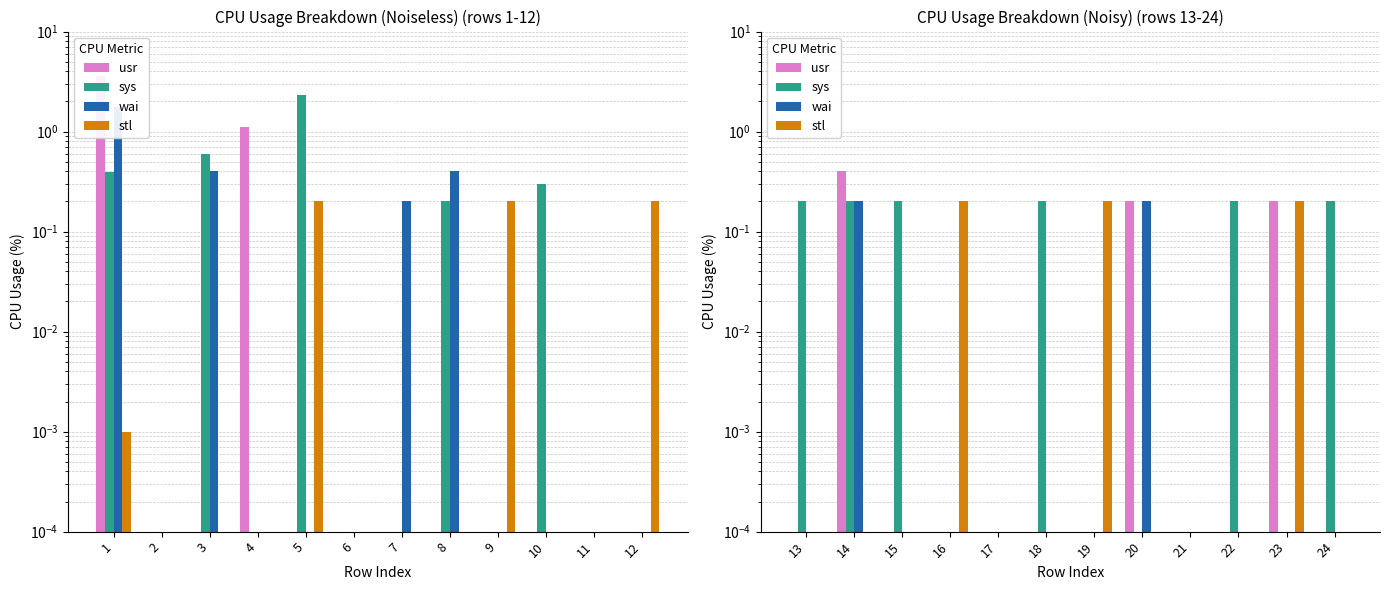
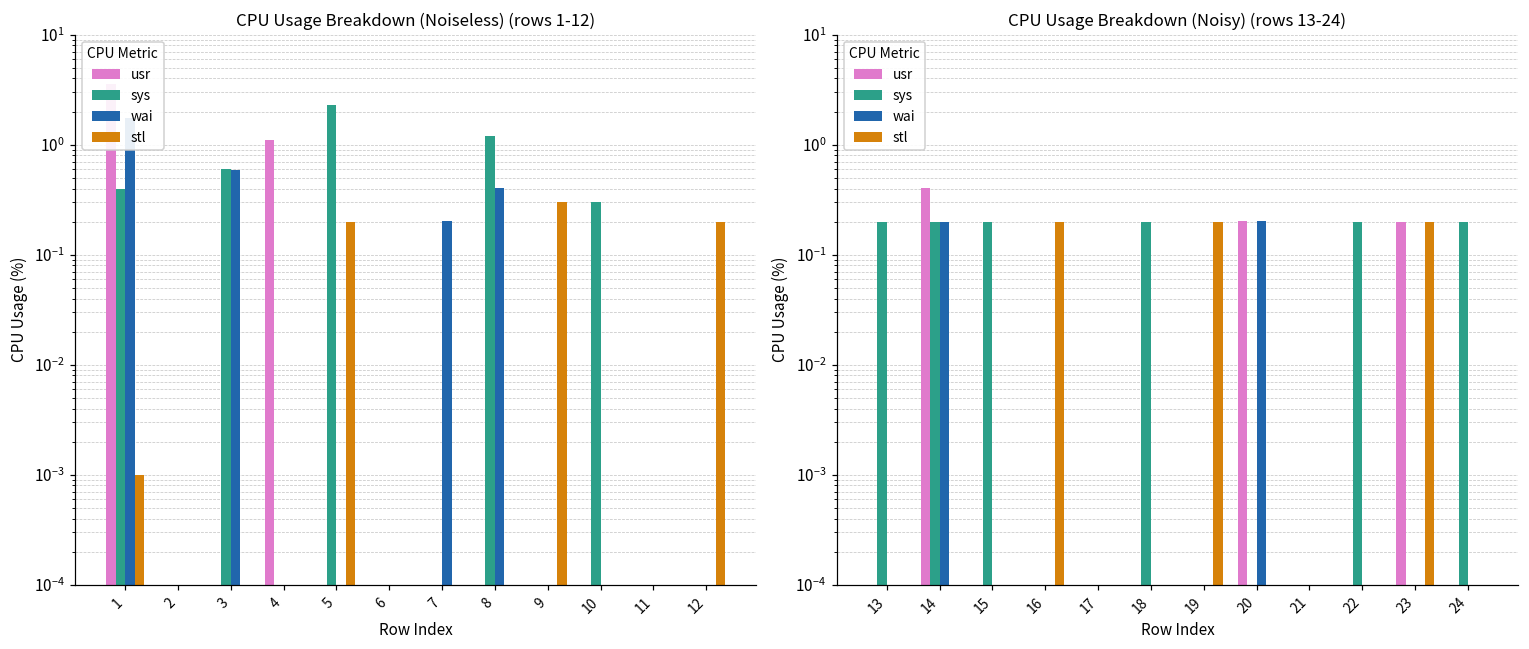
  {
    "CPU Usage Breakdown (Noiseless) (rows 1-12)": {
      "usr": {
        "4": 1.1
      },
      "sys": {
        "1": 0.4,
        "3": 0.6,
        "5": 2.3,
-       "8": 0.2,
+       "8": 1.2,
        "10": 0.3
      },
      "wai": {
-       "3": 0.40,
+       "3": 0.6,
        "7": 0.20,
        "8": 0.40
      },
      "stl": {
        "1": 0.0010,
        "5": 0.2,
-       "9": 0.2,
+       "9": 0.3,
        "12": 0.2
      }
    },
    "CPU Usage Breakdown (Noisy) (rows 13-24)": {
      "usr": {
        "14": 0.40,
        "20": 0.20,
        "23": 0.20
      },
      "sys": {
        "13": 0.20,
        "14": 0.20,
        "15": 0.20,
        "18": 0.20,
        "22": 0.20,
        "24": 0.20
      },
      "wai": {
        "14": 0.20,
        "20": 0.20
      },
      "stl": {
        "16": 0.20,
        "19": 0.20,
        "23": 0.20
      }
    }
  }
